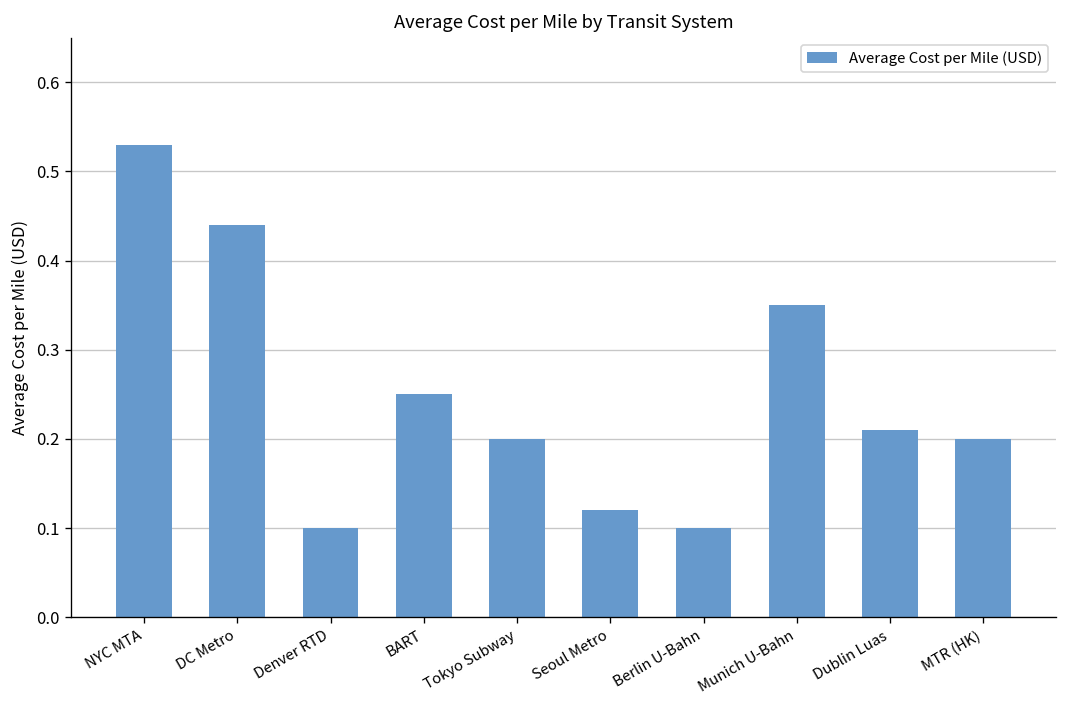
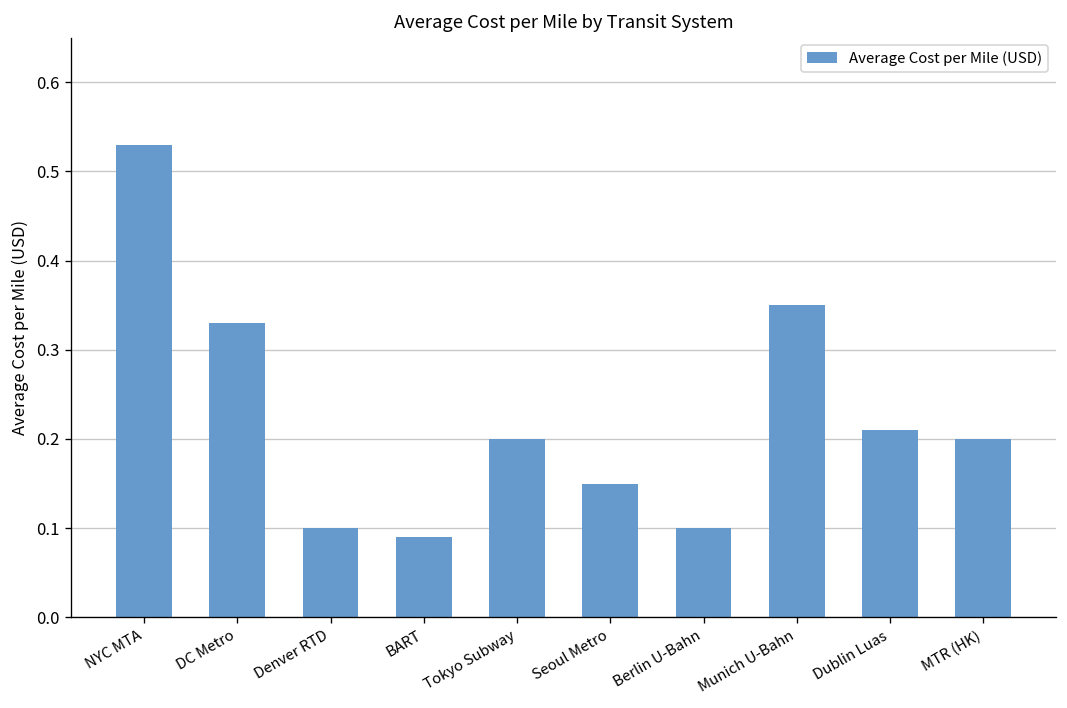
  {
    "NYC MTA": 0.53,
-   "DC Metro": 0.44,
+   "DC Metro": 0.33,
    "Denver RTD": 0.10,
-   "BART": 0.25,
+   "BART": 0.09,
    "Tokyo Subway": 0.20,
-   "Seoul Metro": 0.12,
+   "Seoul Metro": 0.15,
    "Berlin U-Bahn": 0.10,
    "Munich U-Bahn": 0.35,
    "Dublin Luas": 0.21,
    "MTR (HK)": 0.20
  }
